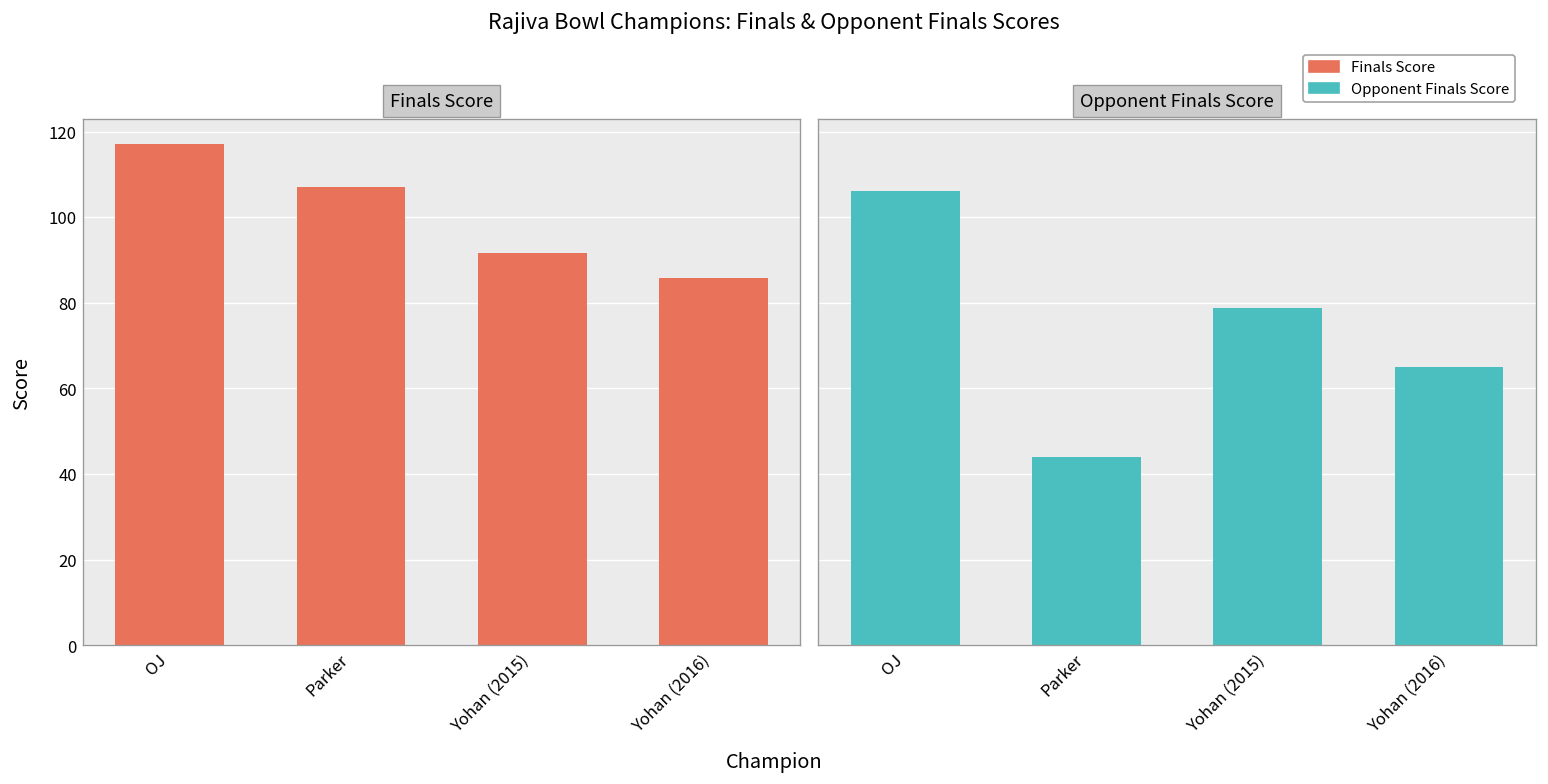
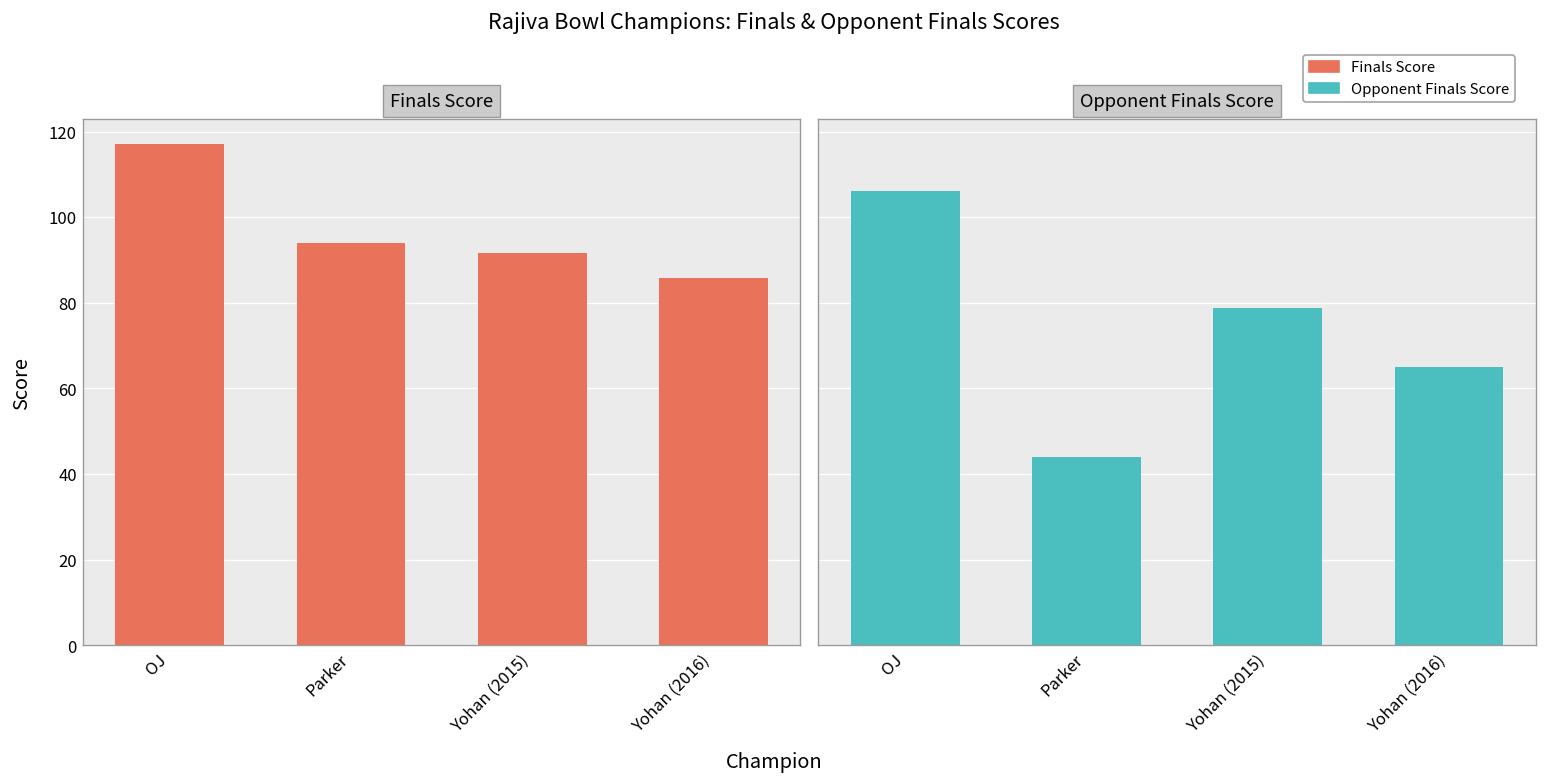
  {
    "Finals Score": {
      "OJ": 117,
-     "Parker": 107,
+     "Parker": 94,
      "Yohan (2015)": 92,
      "Yohan (2016)": 86
    }
  }
